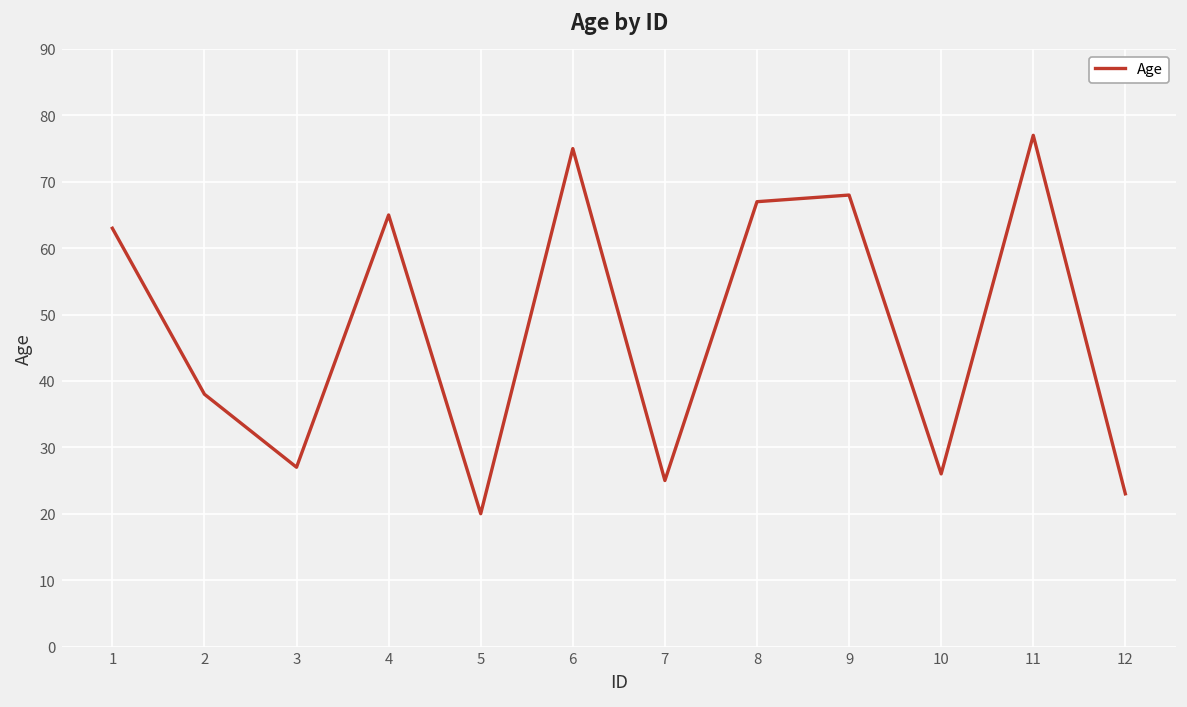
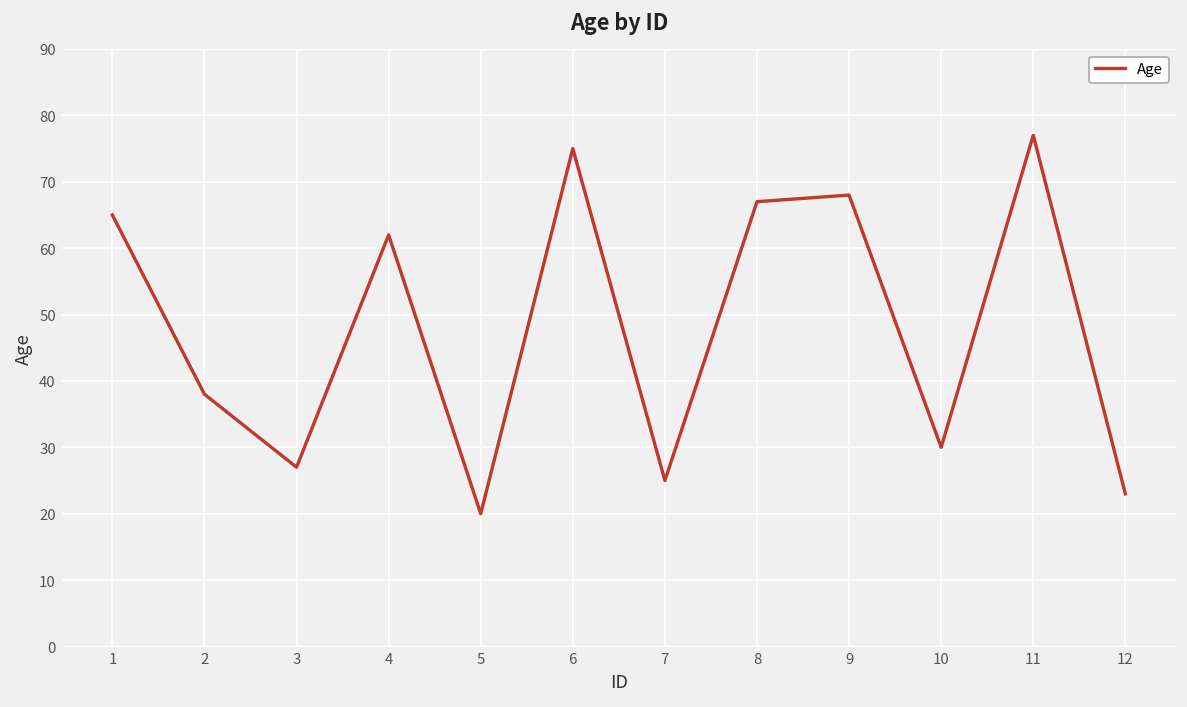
  {
-   "1": 63,
+   "1": 65,
    "2": 38,
    "3": 27,
-   "4": 65,
+   "4": 62,
    "5": 20,
    "6": 75,
    "7": 25,
    "8": 67,
    "9": 68,
-   "10": 26,
+   "10": 30,
    "11": 77,
    "12": 23
  }
